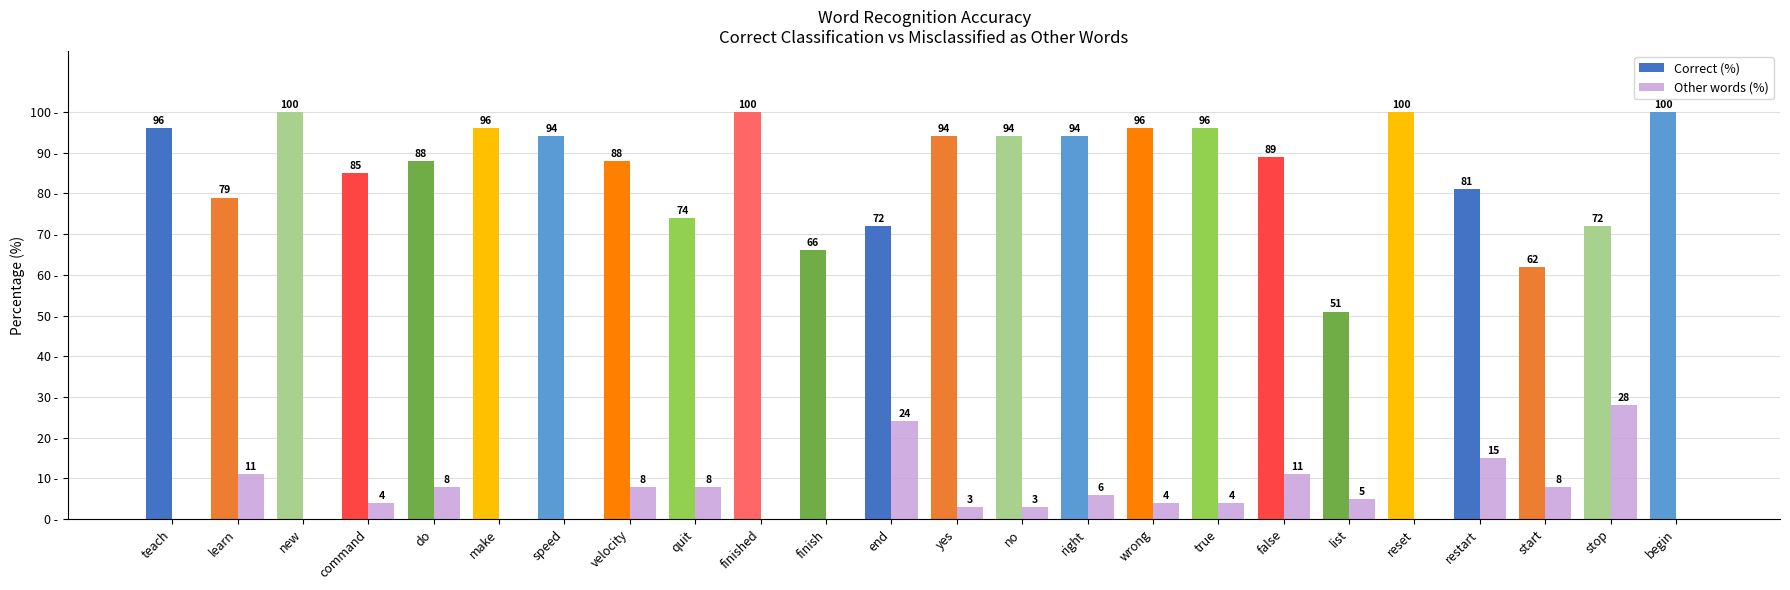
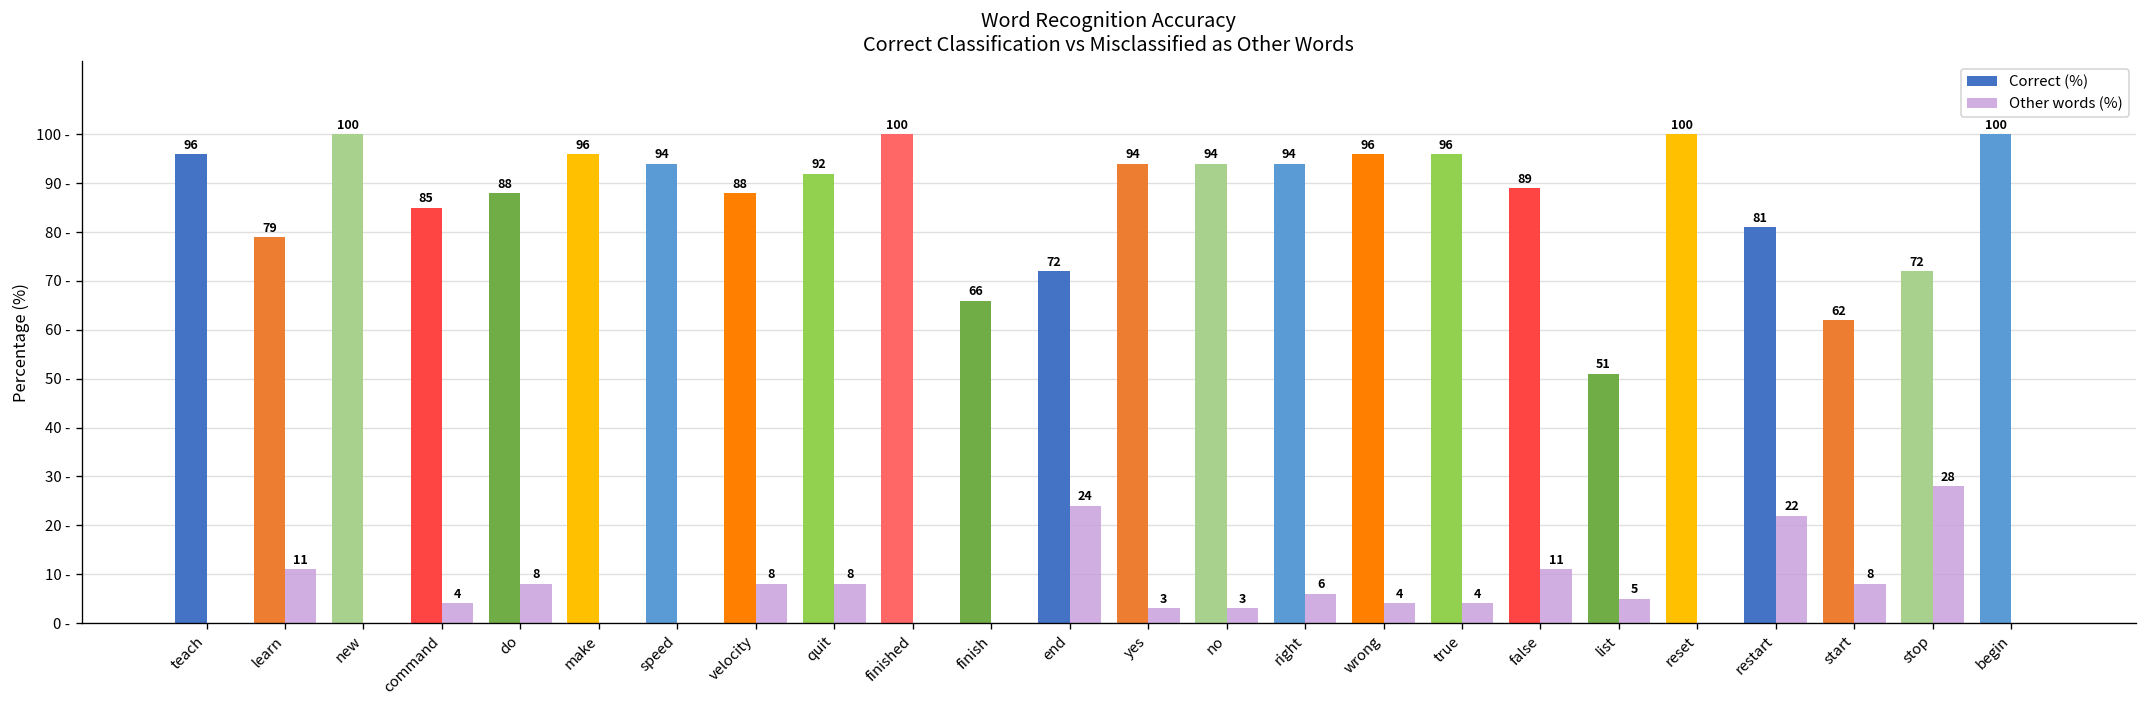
  {
    "Correct (%)": {
      "teach": 96,
      "learn": 79,
      "new": 100,
      "command": 85,
      "do": 88,
      "make": 96,
      "speed": 94,
      "velocity": 88,
-     "quit": 74,
+     "quit": 92,
      "finished": 100,
      "finish": 66,
      "end": 72,
      "yes": 94,
      "no": 94,
      "right": 94,
      "wrong": 96,
      "true": 96,
      "false": 89,
      "list": 51,
      "reset": 100,
      "restart": 81,
      "start": 62,
      "stop": 72,
      "begin": 100
    },
    "Other words (%)": {
      "learn": 11,
      "command": 4,
      "do": 8,
      "velocity": 8,
      "quit": 8,
      "end": 24,
      "yes": 3,
      "no": 3,
      "right": 6,
      "wrong": 4,
      "true": 4,
      "false": 11,
      "list": 5,
-     "restart": 15,
+     "restart": 22,
      "start": 8,
      "stop": 28
    }
  }
